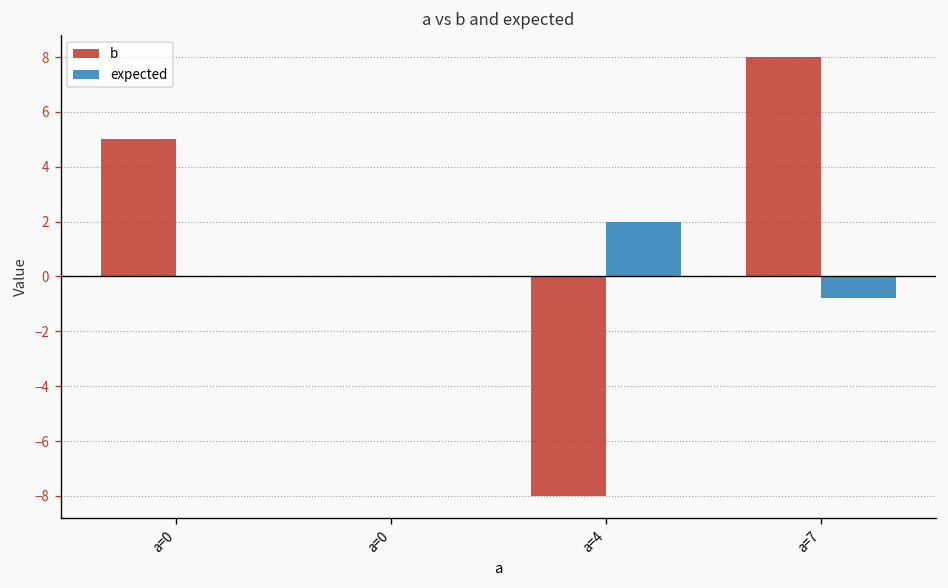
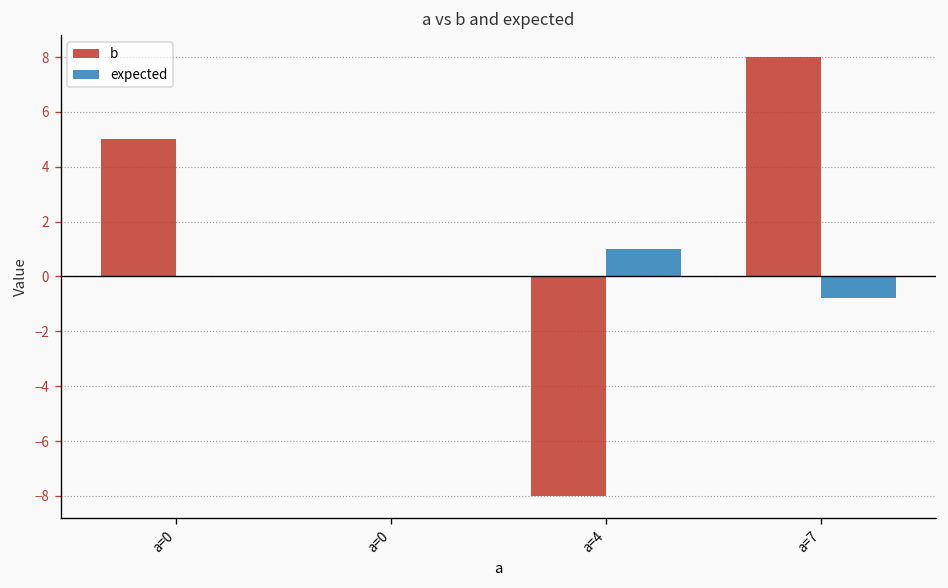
  {
    "b": {
      "a=4": -8,
      "a=7": 8
    },
    "expected": {
-     "a=4": 2,
+     "a=4": 1,
      "a=7": -0.8
    }
  }
